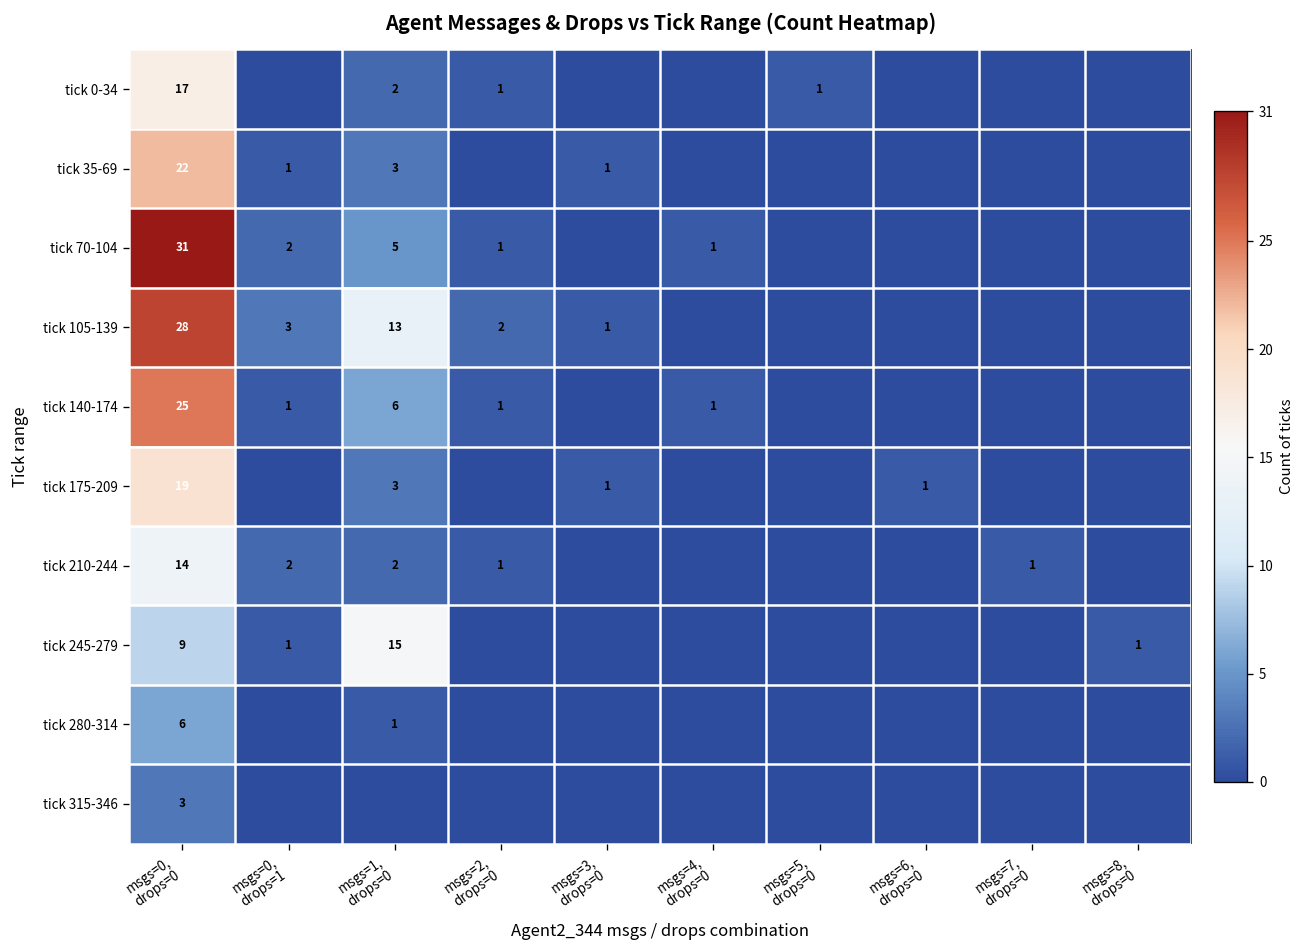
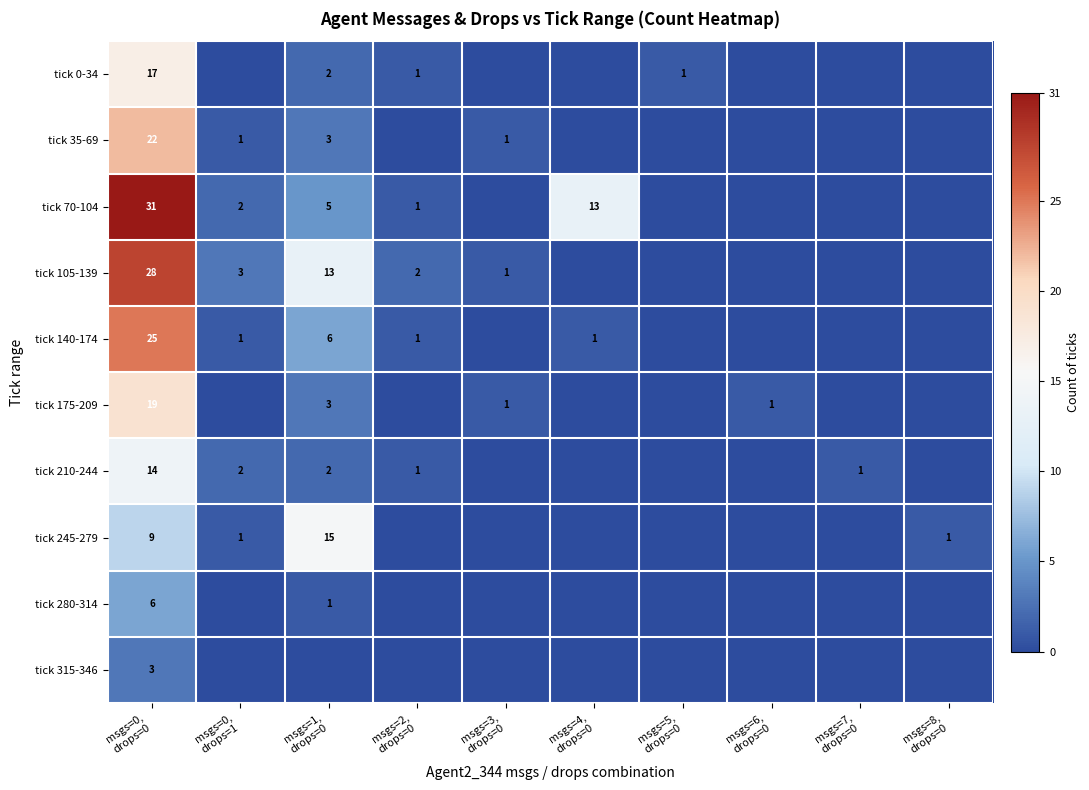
  {
    "tick 0-34": {
      "msgs=0, drops=0": 17,
      "msgs=1, drops=0": 2,
      "msgs=2, drops=0": 1,
      "msgs=5, drops=0": 1
    },
    "tick 35-69": {
      "msgs=0, drops=0": 22,
      "msgs=0, drops=1": 1,
      "msgs=1, drops=0": 3,
      "msgs=3, drops=0": 1
    },
    "tick 70-104": {
      "msgs=0, drops=0": 31,
      "msgs=0, drops=1": 2,
      "msgs=1, drops=0": 5,
      "msgs=2, drops=0": 1,
-     "msgs=4, drops=0": 1
+     "msgs=4, drops=0": 13
    },
    "tick 105-139": {
      "msgs=0, drops=0": 28,
      "msgs=0, drops=1": 3,
      "msgs=1, drops=0": 13,
      "msgs=2, drops=0": 2,
      "msgs=3, drops=0": 1
    },
    "tick 140-174": {
      "msgs=0, drops=0": 25,
      "msgs=0, drops=1": 1,
      "msgs=1, drops=0": 6,
      "msgs=2, drops=0": 1,
      "msgs=4, drops=0": 1
    },
    "tick 175-209": {
      "msgs=1, drops=0": 3,
      "msgs=3, drops=0": 1,
      "msgs=6, drops=0": 1
    },
    "tick 210-244": {
      "msgs=0, drops=0": 14,
      "msgs=0, drops=1": 2,
      "msgs=1, drops=0": 2,
      "msgs=2, drops=0": 1,
      "msgs=7, drops=0": 1
    },
    "tick 245-279": {
      "msgs=0, drops=0": 9,
      "msgs=0, drops=1": 1,
      "msgs=1, drops=0": 15,
      "msgs=8, drops=0": 1
    },
    "tick 280-314": {
      "msgs=0, drops=0": 6,
      "msgs=1, drops=0": 1
    },
    "tick 315-346": {
      "msgs=0, drops=0": 3
    }
  }
